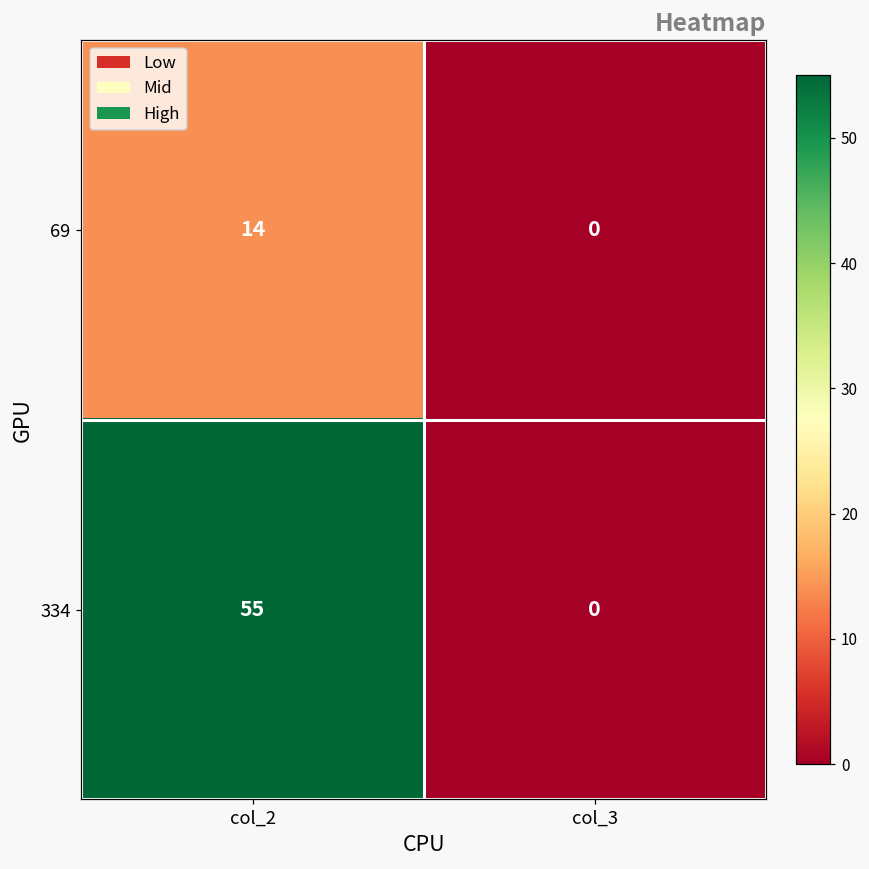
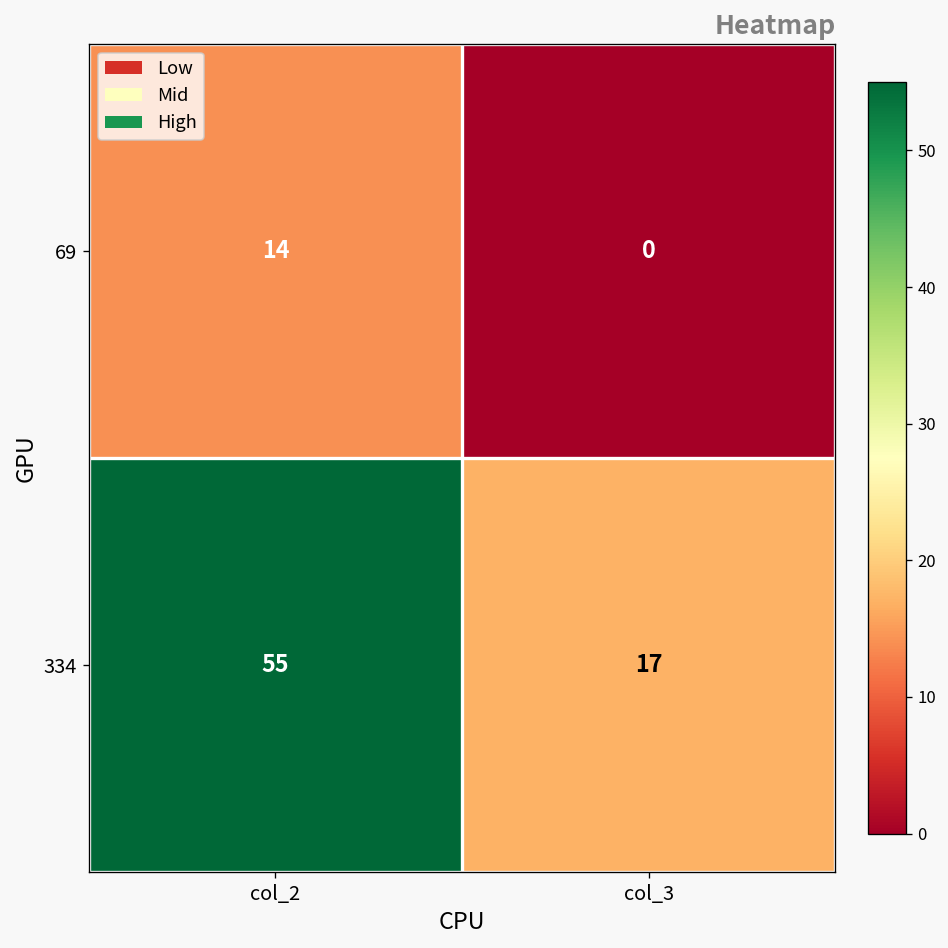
  {
    "69": {
      "col_2": 14,
      "col_3": 0
    },
    "334": {
      "col_2": 55,
-     "col_3": 0
+     "col_3": 17
    }
  }
